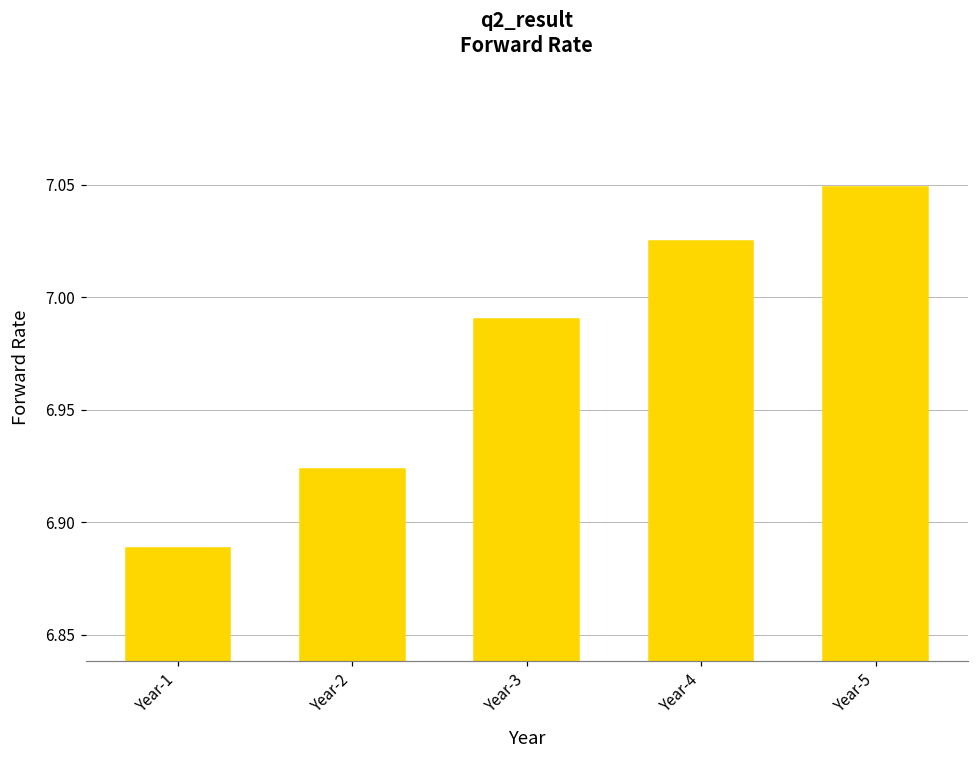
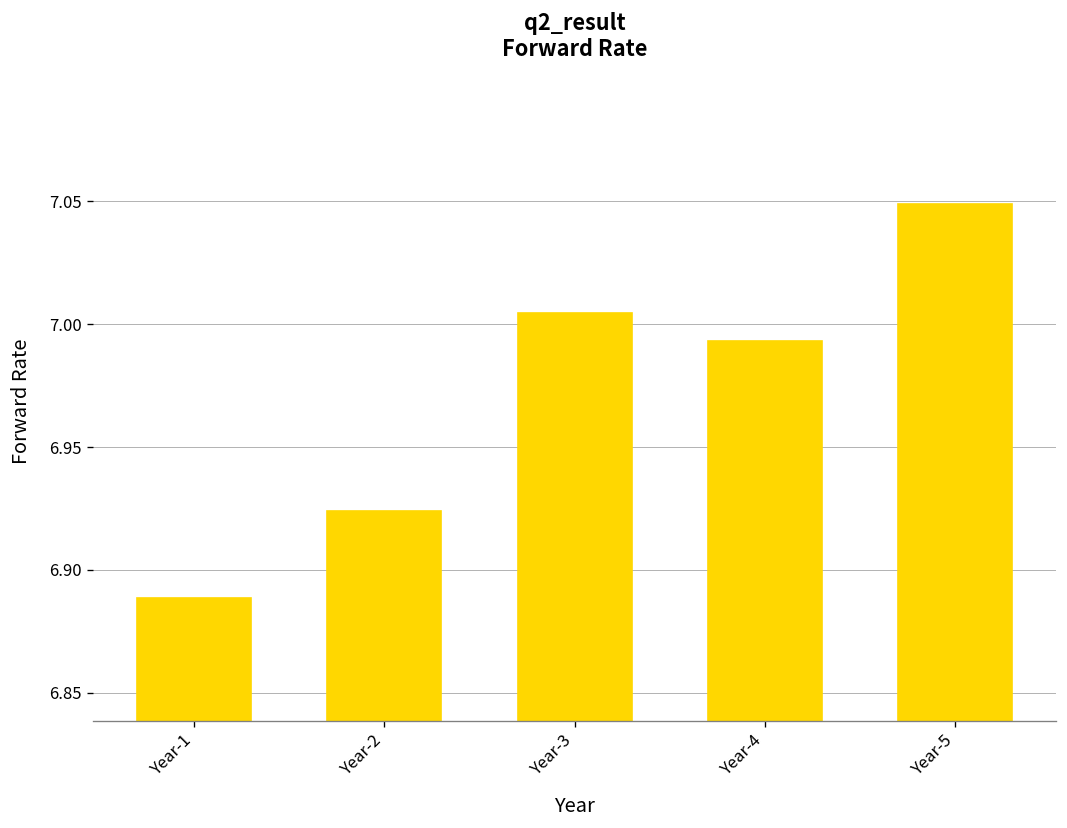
  {
    "Year-1": 6.889,
    "Year-2": 6.924,
-   "Year-3": 6.990,
-   "Year-4": 7.025,
+   "Year-3": 7.005,
+   "Year-4": 6.993,
    "Year-5": 7.049
  }
